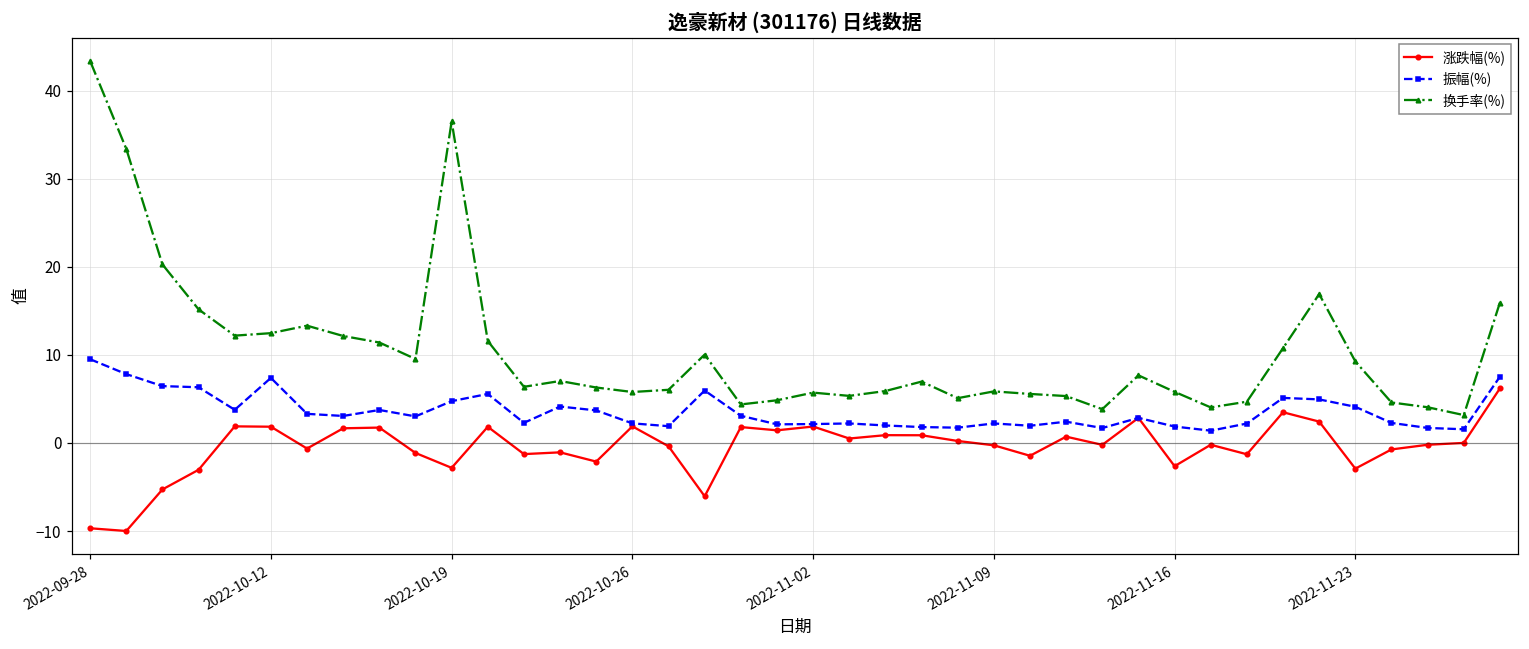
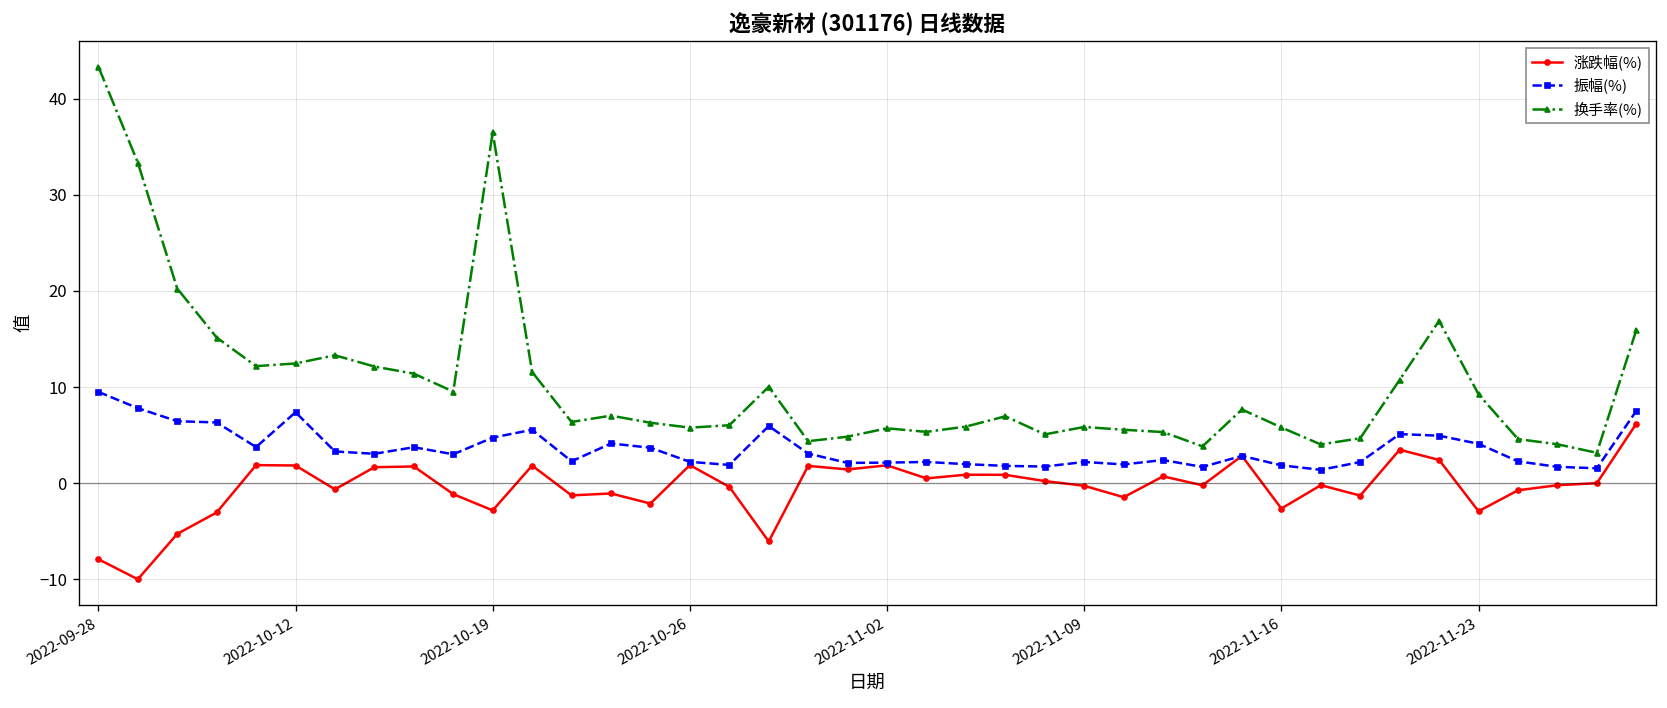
  {
    "涨跌幅(%)": {
-     "2022-09-28": -10,
+     "2022-09-28": -8,
      "2022-10-12": 2,
      "2022-10-19": -3,
      "2022-10-26": 2,
      "2022-11-09": 0,
      "2022-11-16": -3,
      "2022-11-23": -3
    },
    "振幅(%)": {
      "2022-09-28": 10,
      "2022-10-12": 7,
      "2022-10-19": 5,
      "2022-10-26": 2,
      "2022-11-09": 2,
      "2022-11-16": 2,
      "2022-11-23": 4
    },
    "换手率(%)": {
      "2022-09-28": 43,
      "2022-10-12": 12,
      "2022-10-19": 37,
      "2022-10-26": 6,
      "2022-11-02": 6,
      "2022-11-09": 6,
      "2022-11-16": 6,
      "2022-11-23": 9
    }
  }
